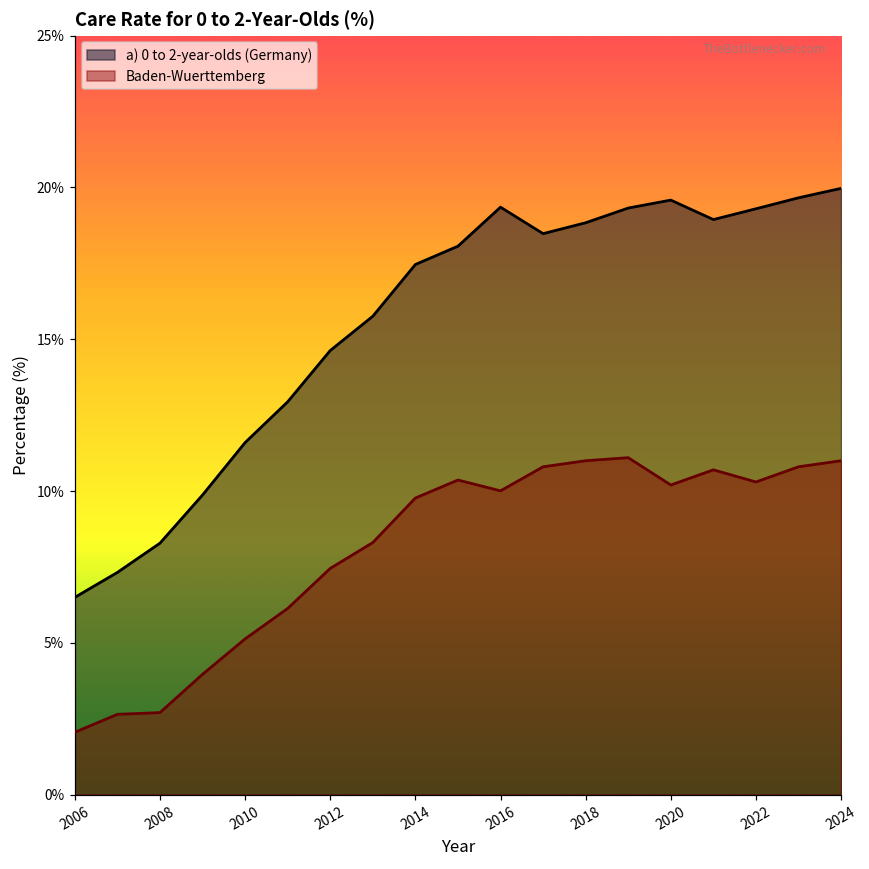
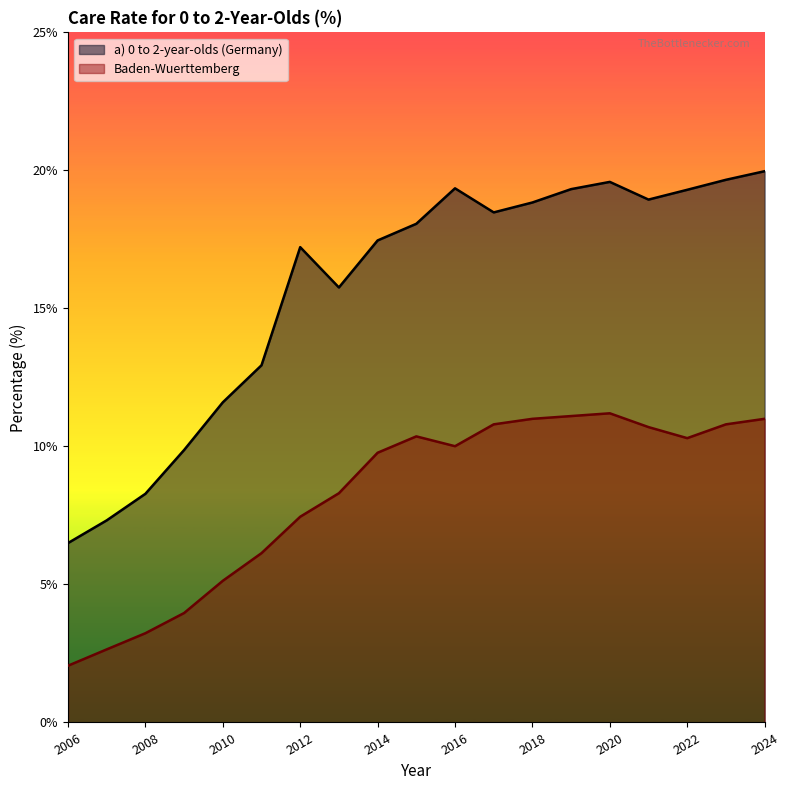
  {
    "a) 0 to 2-year-olds (Germany)": {
      "2006": "6.5%",
      "2008": "8.3%",
      "2010": "11.6%",
-     "2012": "14.6%",
+     "2012": "17.2%",
      "2014": "17.5%",
      "2016": "19.4%",
      "2018": "18.8%",
      "2020": "19.6%",
      "2022": "19.3%",
      "2024": "20.0%"
    },
    "Baden-Wuerttemberg": {
      "2006": "2.1%",
-     "2008": "2.7%",
+     "2008": "3.2%",
      "2010": "5.1%",
      "2012": "7.5%",
      "2014": "9.8%",
      "2016": "10.0%",
      "2018": "11.0%",
-     "2020": "10.2%",
+     "2020": "11.2%",
      "2022": "10.3%",
      "2024": "11.0%"
    }
  }
